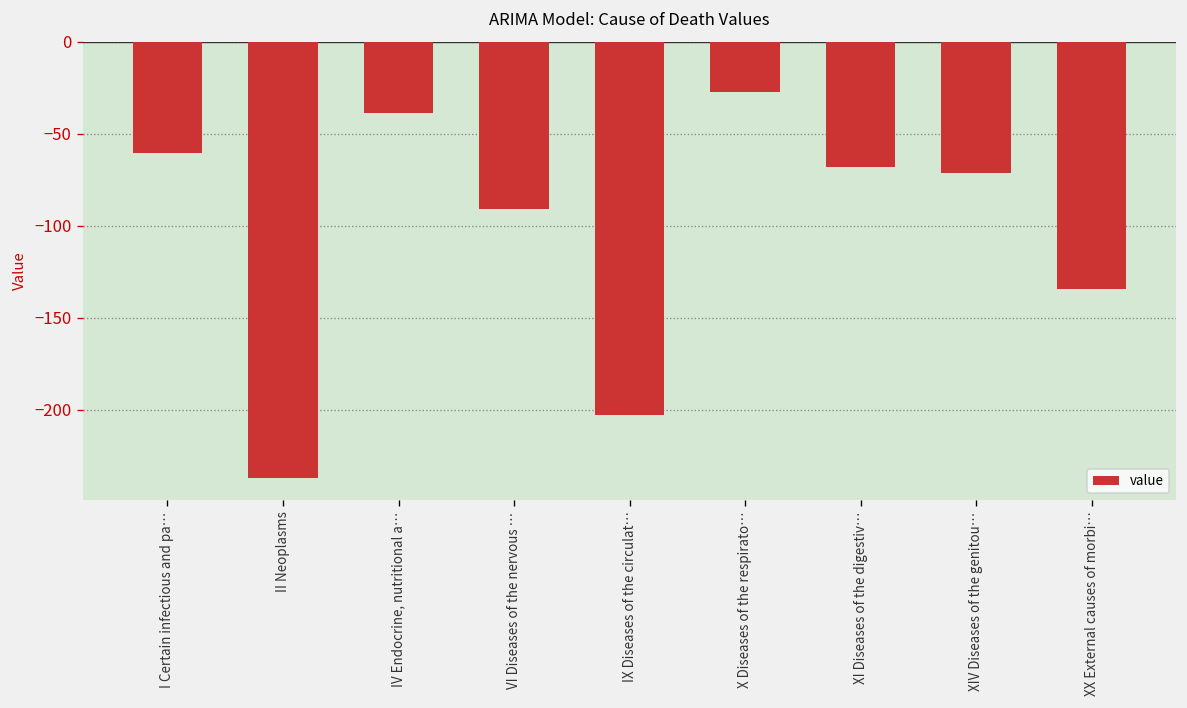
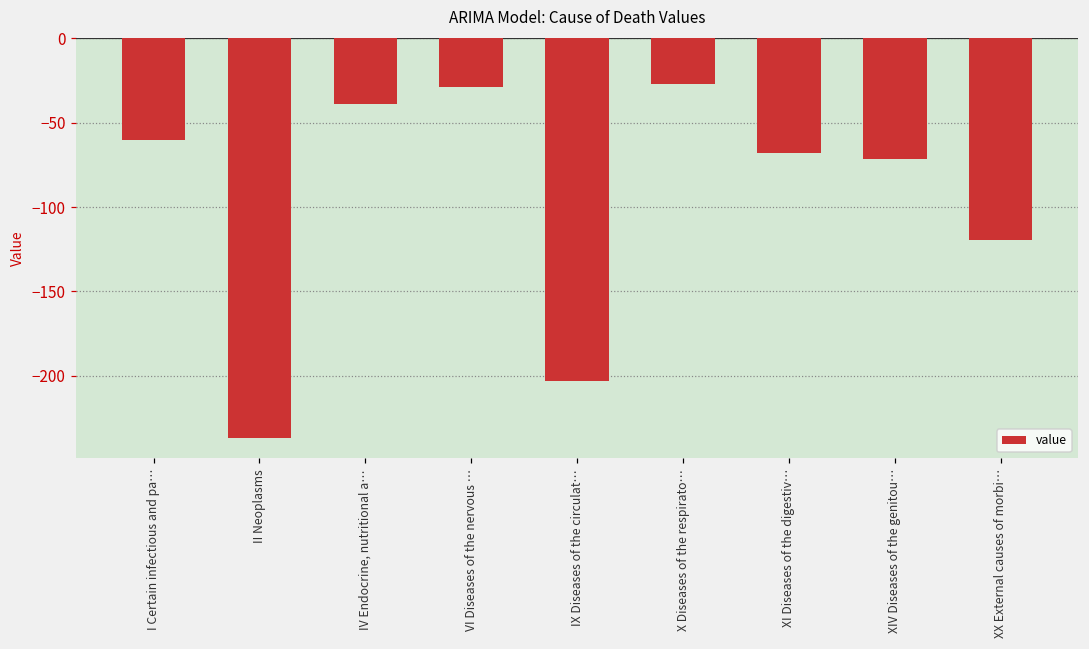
  {
    "I Certain infectious and pa…": -60,
    "II Neoplasms": -237,
    "IV Endocrine, nutritional a…": -39,
-   "VI Diseases of the nervous …": -91,
+   "VI Diseases of the nervous …": -29,
    "IX Diseases of the circulat…": -203,
    "X Diseases of the respirato…": -27,
    "XI Diseases of the digestiv…": -68,
    "XIV Diseases of the genitou…": -71,
-   "XX External causes of morbi…": -134
+   "XX External causes of morbi…": -120
  }
